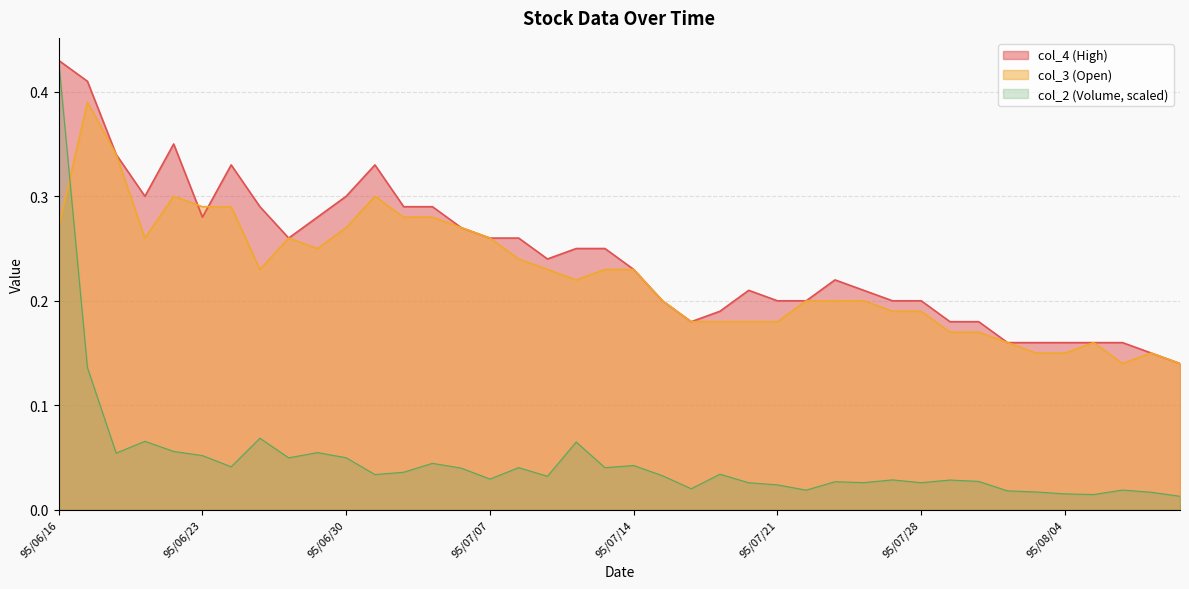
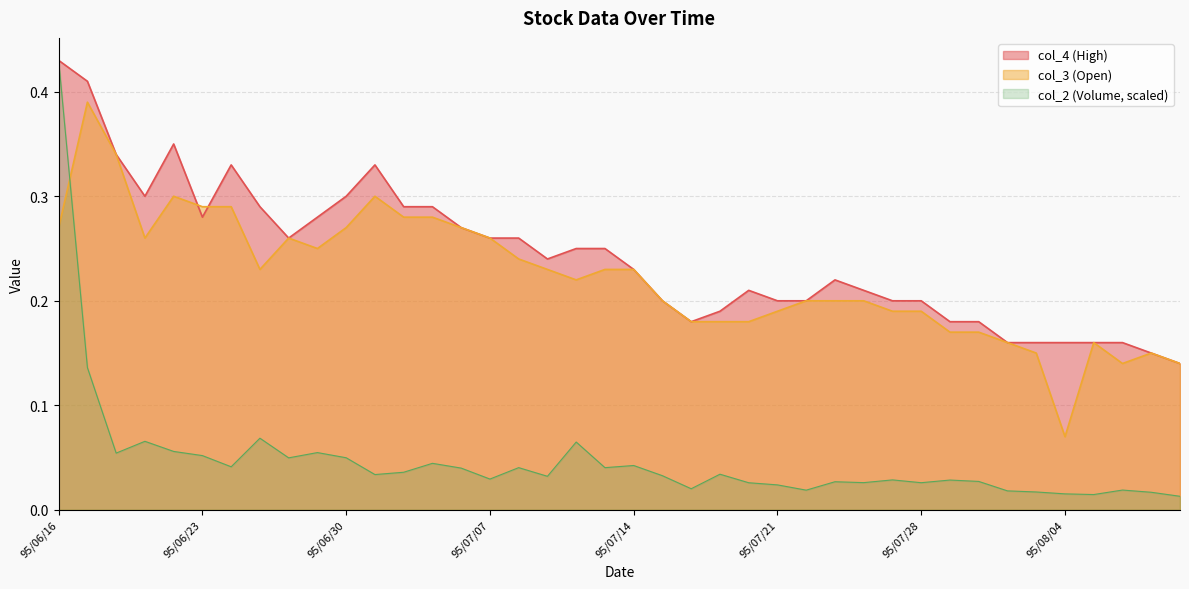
  {
    "col_4 (High)": {
      "95/06/23": 0.28,
      "95/06/30": 0.30,
      "95/07/21": 0.20,
      "95/07/28": 0.20,
      "95/08/04": 0.16
    },
    "col_3 (Open)": {
      "95/06/16": 0.27,
      "95/06/23": 0.29,
      "95/06/30": 0.27,
-     "95/07/21": 0.18,
+     "95/07/21": 0.19,
      "95/07/28": 0.19,
-     "95/08/04": 0.15
+     "95/08/04": 0.07
    },
    "col_2 (Volume, scaled)": {
      "95/06/23": 0.05,
      "95/06/30": 0.05,
      "95/07/07": 0.03,
      "95/07/14": 0.042,
      "95/07/21": 0.024,
      "95/07/28": 0.026,
      "95/08/04": 0.015
    }
  }
